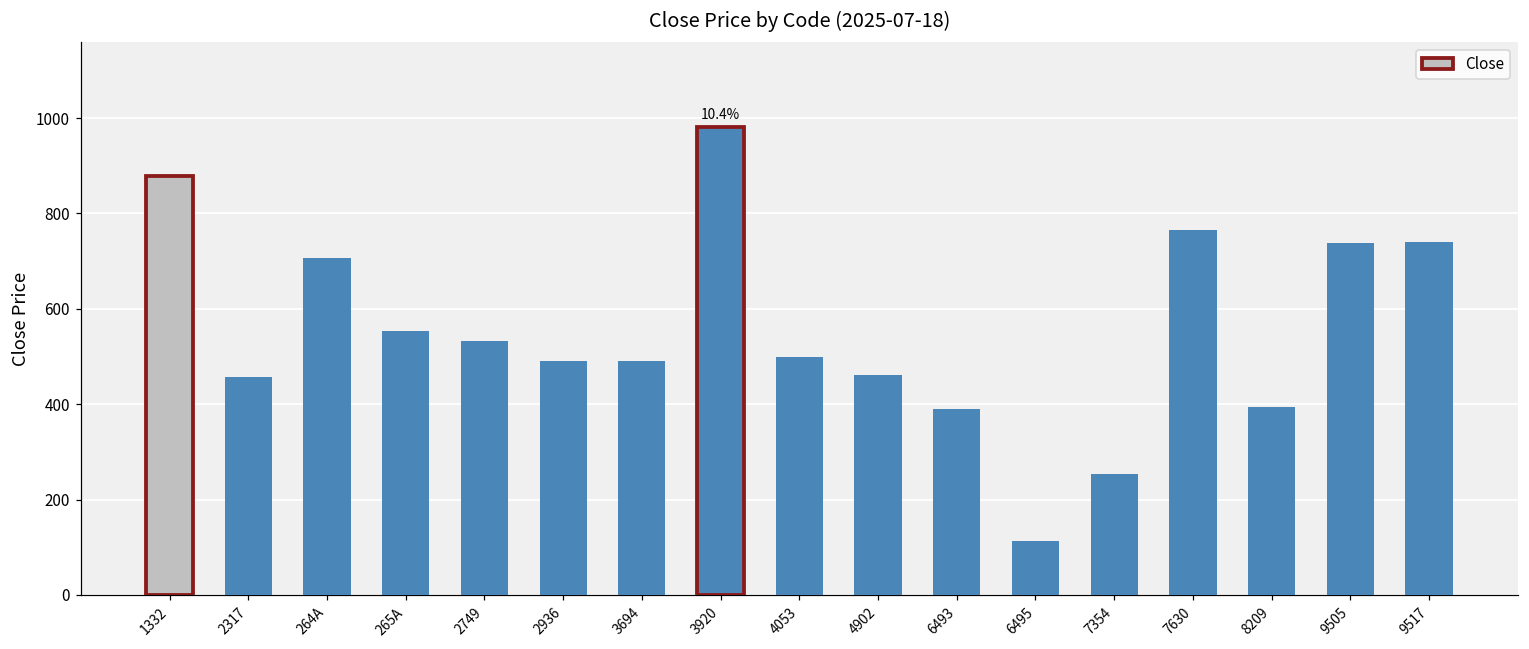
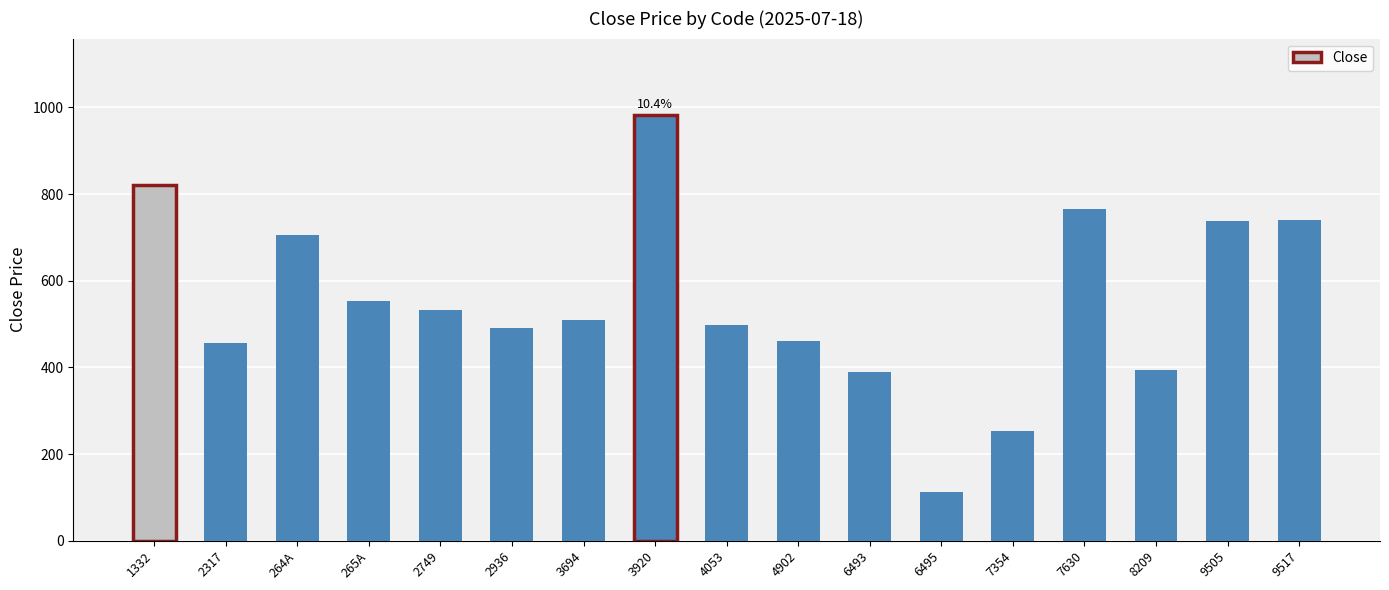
  {
-   "1332": 880,
+   "1332": 820,
    "2317": 460,
    "264A": 710,
    "265A": 550,
    "2749": 530,
    "2936": 490,
-   "3694": 490,
+   "3694": 510,
    "4053": 500,
    "4902": 460,
    "6493": 390,
    "6495": 110,
    "7354": 250,
    "7630": 770,
    "8209": 400,
    "9505": 740,
    "9517": 740
  }
